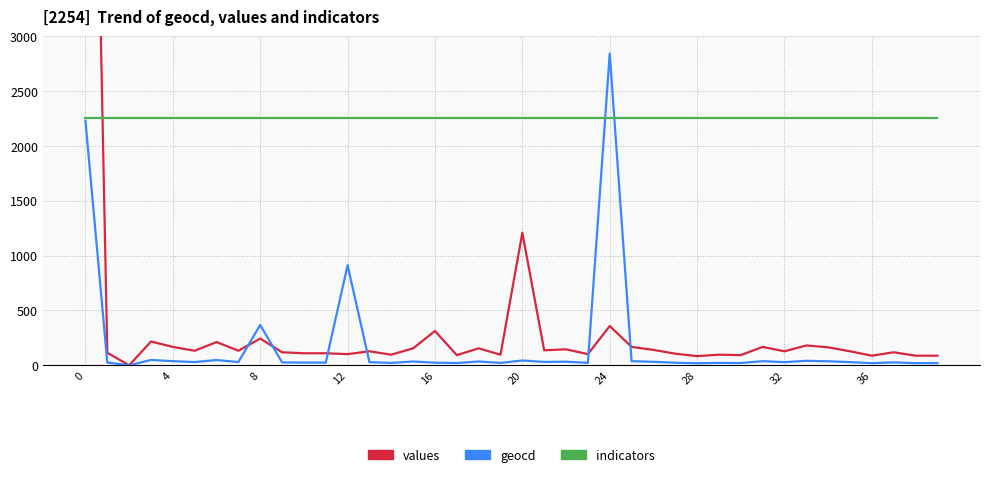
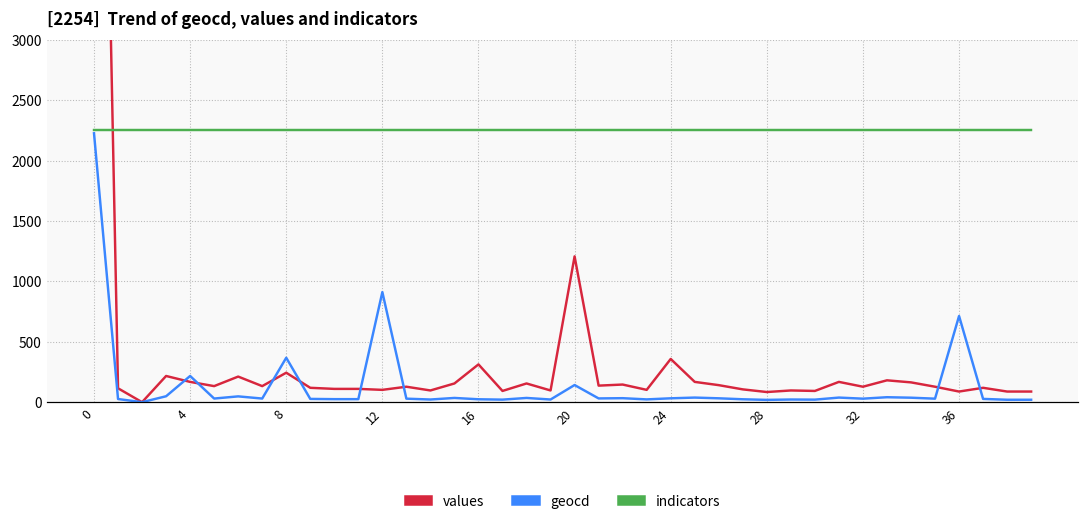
  {
    "values": {
      "4": 170,
      "8": 240,
      "12": 100,
      "16": 310,
      "20": 1210,
      "24": 360,
      "28": 80,
      "32": 130,
      "36": 90
    },
    "geocd": {
      "0": 2230,
-     "4": 40,
+     "4": 220,
      "8": 370,
      "12": 910,
      "16": 20,
-     "20": 40,
-     "24": 2840,
+     "20": 140,
+     "24": 30,
      "28": 20,
      "32": 30,
-     "36": 20
+     "36": 710
    },
    "indicators": {
      "0": 2250,
      "4": 2250,
      "8": 2250,
      "12": 2250,
      "16": 2250,
      "20": 2250,
      "24": 2250,
      "28": 2250,
      "32": 2250,
      "36": 2250
    }
  }
